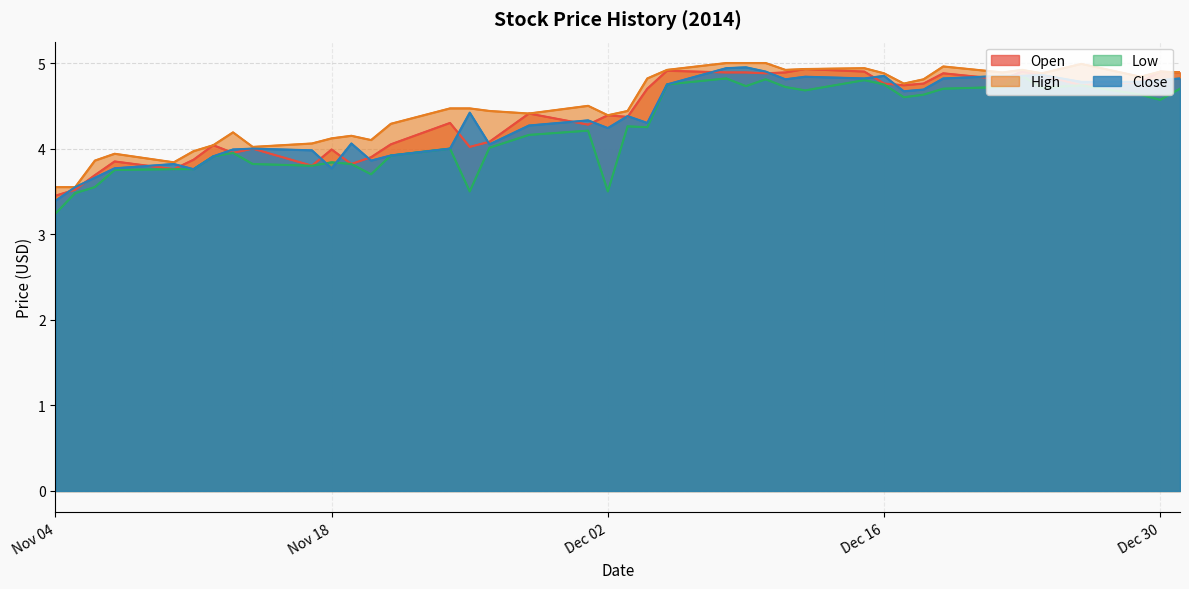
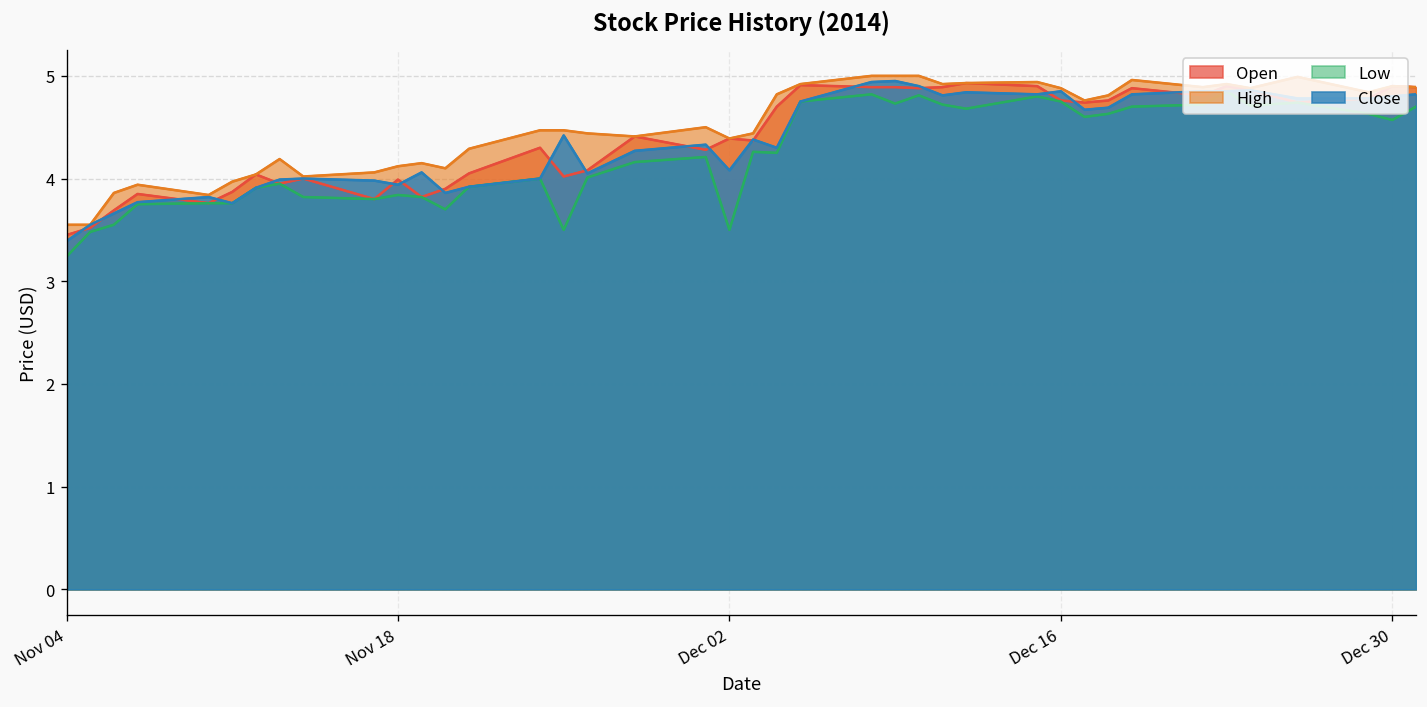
  {
    "Low": {
      "Nov 04": 3.2,
      "Nov 18": 3.8,
      "Dec 02": 3.5,
      "Dec 30": 4.6
    },
    "Close": {
      "Nov 04": 3.4,
-     "Nov 18": 3.8,
-     "Dec 02": 4.2,
+     "Nov 18": 3.9,
+     "Dec 02": 4.1,
      "Dec 16": 4.9
    }
  }
